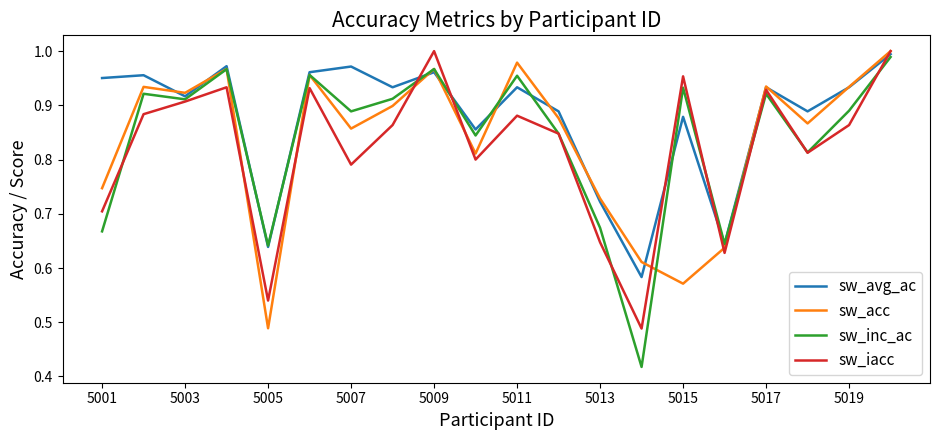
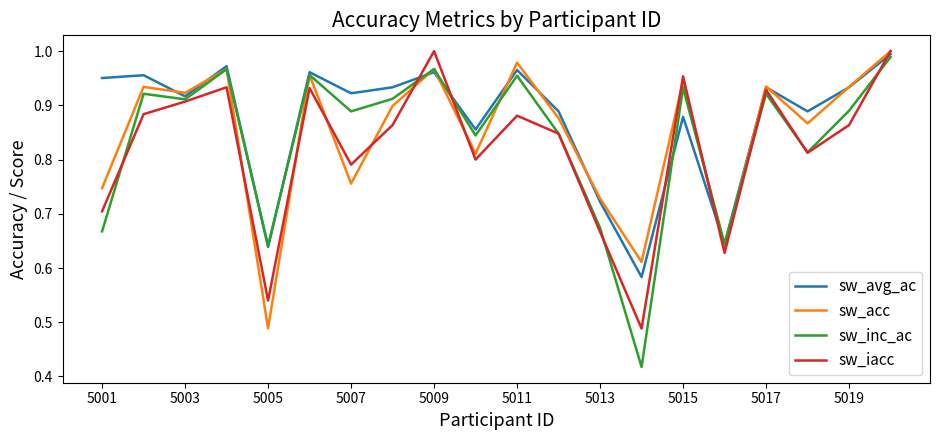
  {
    "sw_avg_ac": {
      "5001": 0.95,
      "5003": 0.92,
-     "5007": 0.97,
+     "5007": 0.92,
      "5009": 0.96,
-     "5011": 0.93,
+     "5011": 0.97,
      "5013": 0.72,
      "5015": 0.88
    },
    "sw_acc": {
      "5001": 0.75,
      "5003": 0.92,
      "5005": 0.49,
-     "5007": 0.86,
+     "5007": 0.76,
      "5011": 0.98,
      "5013": 0.73,
-     "5015": 0.57
+     "5015": 0.94
    },
    "sw_inc_ac": {
      "5001": 0.67,
      "5007": 0.89,
      "5011": 0.95,
      "5013": 0.67,
      "5015": 0.93,
      "5017": 0.92,
      "5019": 0.89
    },
    "sw_iacc": {
      "5001": 0.70,
      "5005": 0.54,
      "5007": 0.79,
      "5009": 1.00,
      "5011": 0.88,
-     "5013": 0.65,
+     "5013": 0.67,
      "5015": 0.95,
      "5017": 0.93,
      "5019": 0.86
    }
  }
